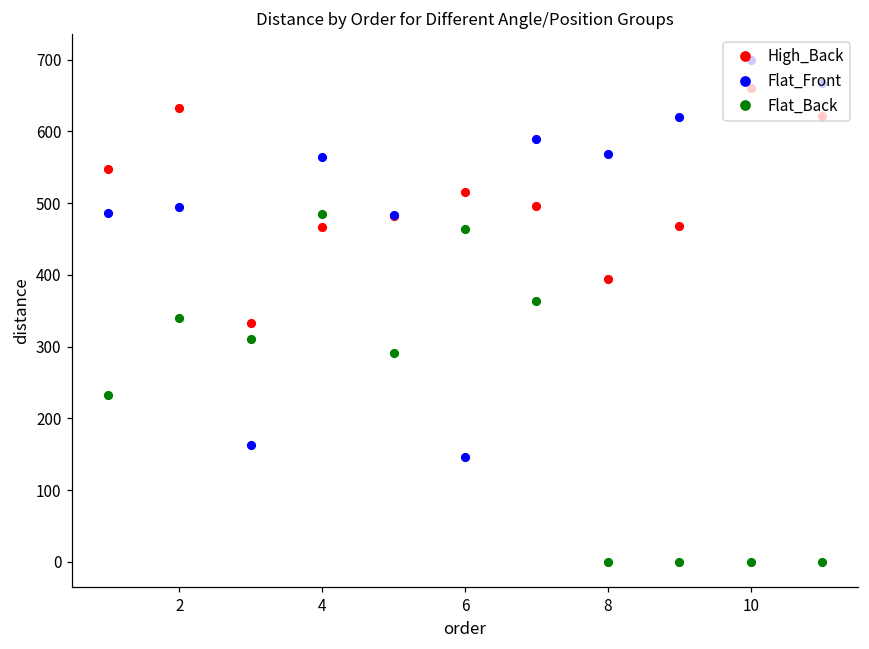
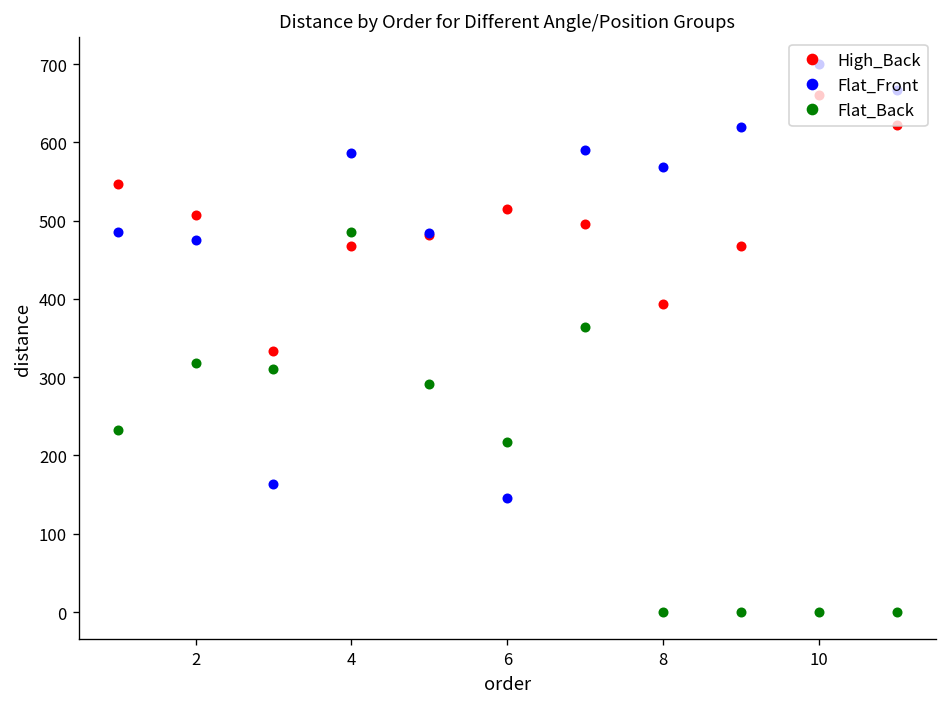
  {
    "High_Back": {
-     "2": 630,
+     "2": 510,
      "4": 470,
      "6": 520,
      "8": 390
    },
    "Flat_Front": {
-     "2": 490,
-     "4": 560,
+     "2": 480,
+     "4": 590,
      "6": 150,
      "8": 570
    },
    "Flat_Back": {
-     "2": 340,
+     "2": 320,
      "4": 490,
-     "6": 460,
+     "6": 220,
      "8": 0,
      "10": 0
    }
  }
